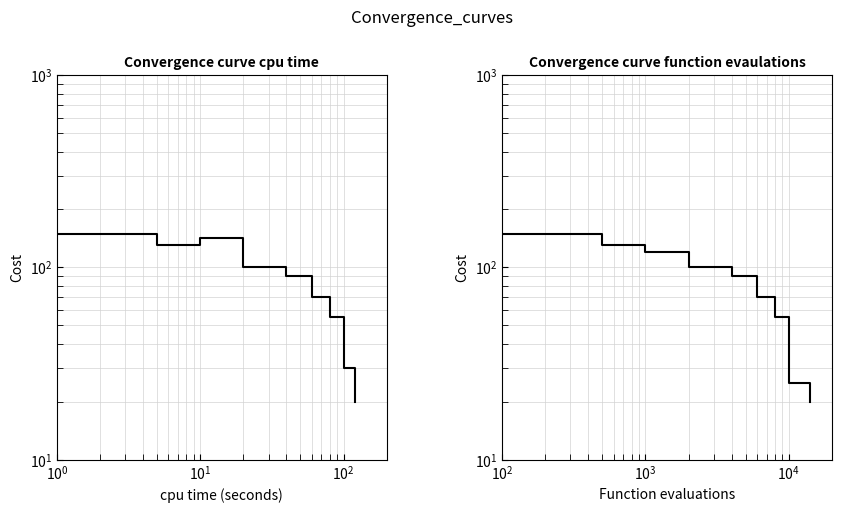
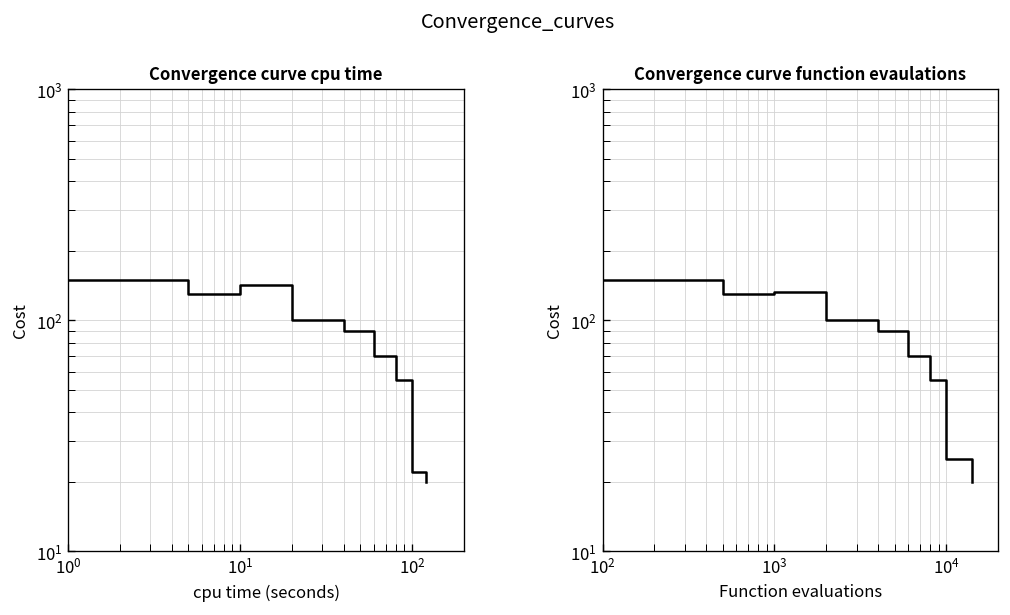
  {
    "Convergence curve cpu time": {
      "10^0": 150,
      "10^1": 140,
-     "10^2": 30
+     "10^2": 22
    },
    "Convergence curve function evaulations": {
      "10^2": 150,
-     "10^3": 120,
+     "10^3": 130,
      "10^4": 25
    }
  }
